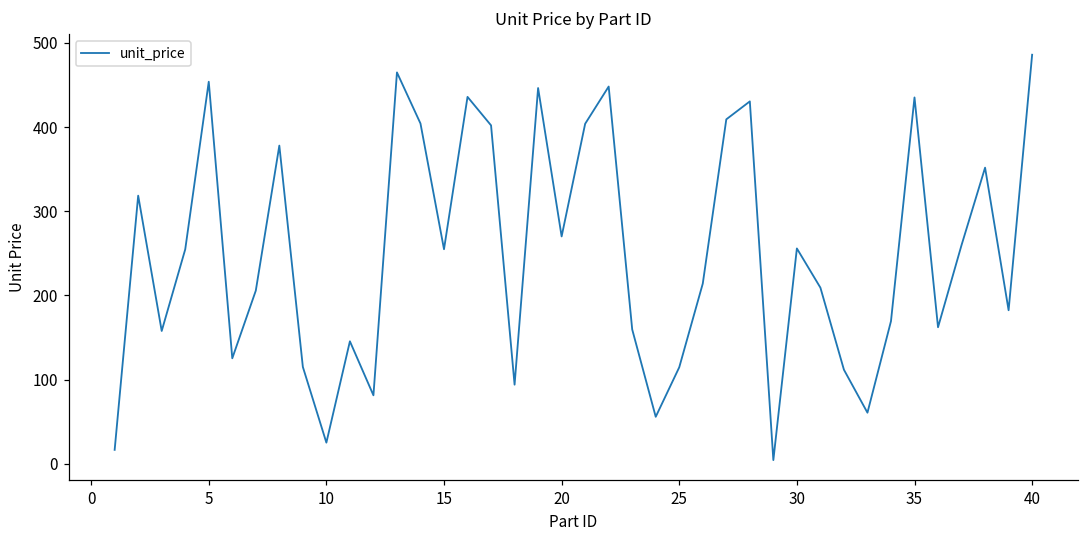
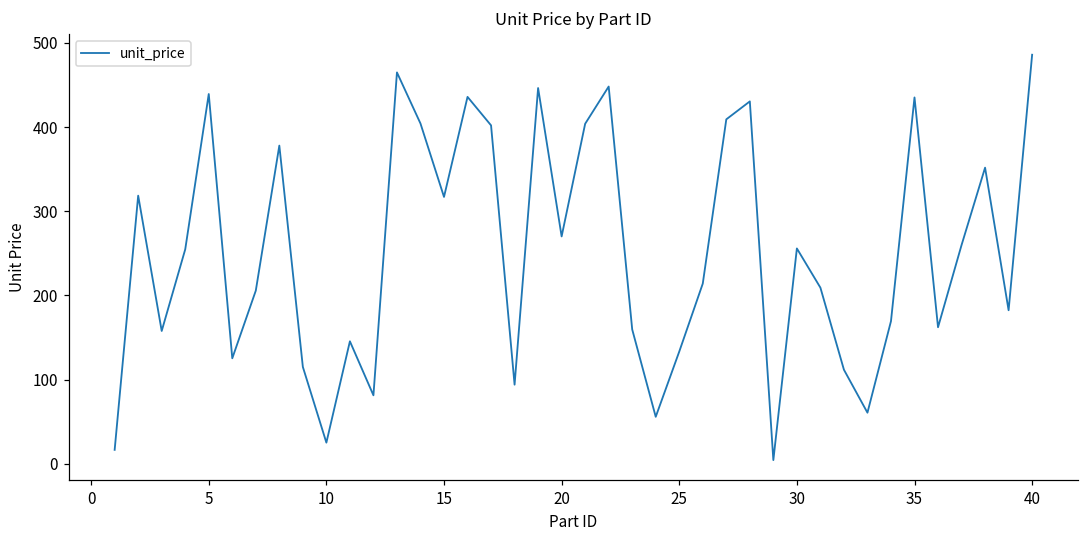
  {
-   "5": 450,
+   "5": 440,
    "10": 30,
-   "15": 250,
+   "15": 320,
    "20": 270,
-   "25": 110,
+   "25": 130,
    "30": 260,
    "35": 440,
    "40": 490
  }
